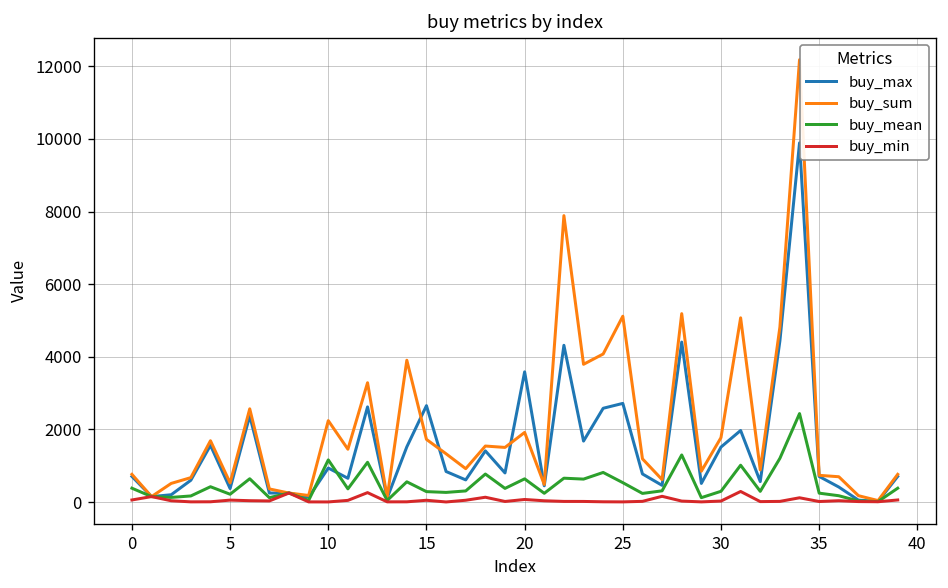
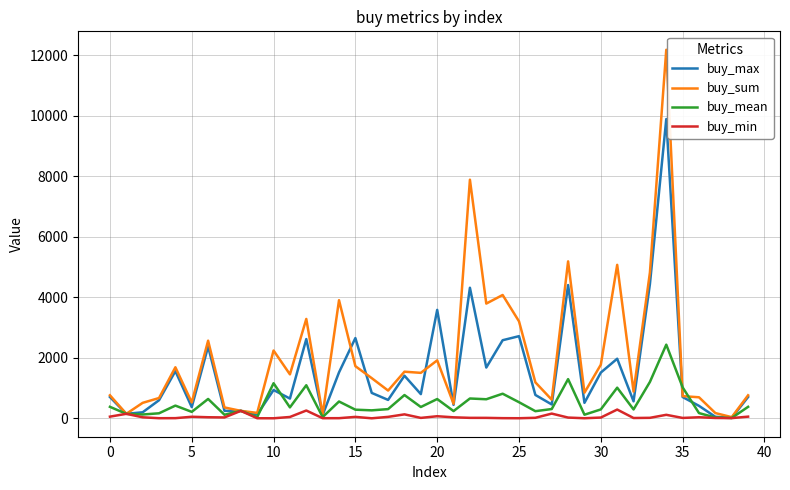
  {
    "buy_max": {
      "5": 400,
      "10": 900,
      "15": 2700,
      "20": 3600,
      "25": 2700,
      "30": 1500
    },
    "buy_sum": {
      "5": 500,
      "10": 2200,
      "15": 1700,
      "20": 1900,
-     "25": 5100,
+     "25": 3200,
      "30": 1800
    },
    "buy_mean": {
      "0": 400,
      "5": 200,
      "10": 1200,
      "15": 300,
      "20": 600,
      "25": 500,
      "30": 300,
-     "35": 200
+     "35": 1000
    },
    "buy_min": {
      "0": 100,
      "5": 100,
      "10": 0,
      "15": 0,
      "20": 100,
      "25": 0,
      "30": 0,
      "35": 0
    }
  }
